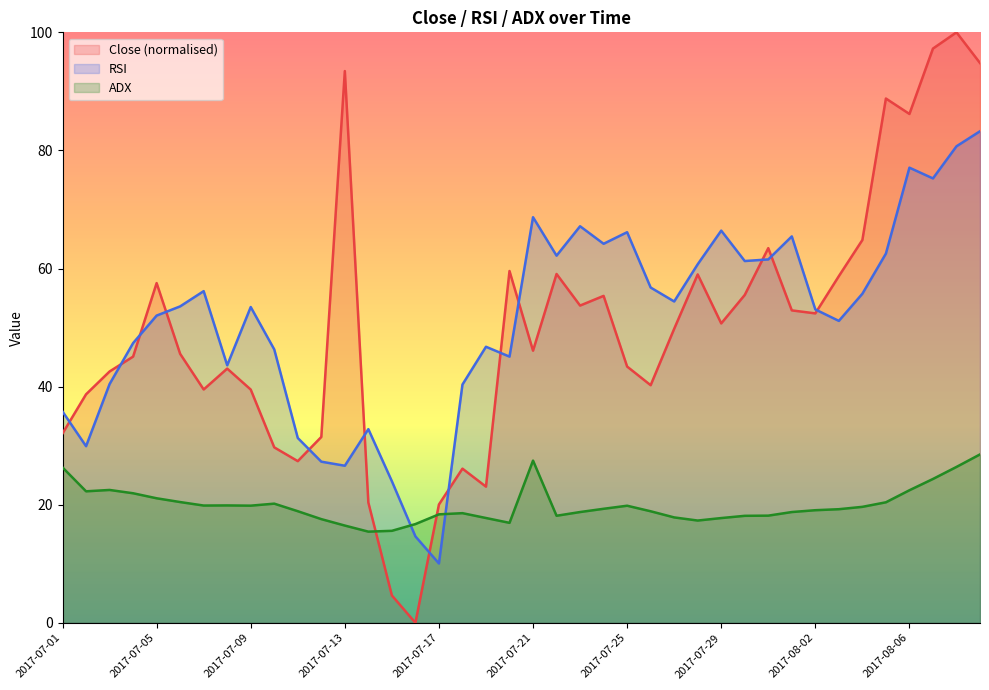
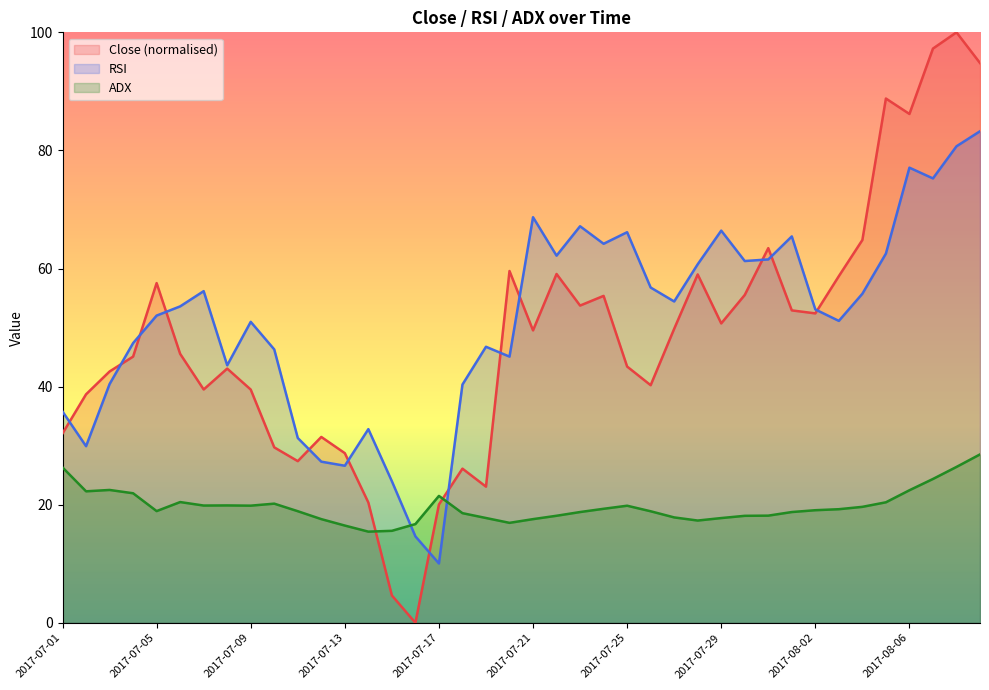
  {
    "Close (normalised)": {
      "2017-07-01": 32,
      "2017-07-05": 58,
      "2017-07-09": 40,
-     "2017-07-13": 93,
+     "2017-07-13": 29,
      "2017-07-17": 20,
-     "2017-07-21": 46,
+     "2017-07-21": 50,
      "2017-07-25": 43,
      "2017-07-29": 51,
      "2017-08-02": 52,
      "2017-08-06": 86
    },
    "RSI": {
      "2017-07-01": 36,
      "2017-07-05": 52,
-     "2017-07-09": 53,
+     "2017-07-09": 51,
      "2017-07-13": 27,
      "2017-07-17": 10,
      "2017-07-21": 69,
      "2017-07-25": 66,
      "2017-07-29": 66,
      "2017-08-02": 53,
      "2017-08-06": 77
    },
    "ADX": {
      "2017-07-01": 26,
-     "2017-07-05": 21,
+     "2017-07-05": 19,
      "2017-07-09": 20,
      "2017-07-13": 16,
-     "2017-07-17": 18,
-     "2017-07-21": 27,
+     "2017-07-17": 21,
+     "2017-07-21": 18,
      "2017-07-25": 20,
      "2017-07-29": 18,
      "2017-08-02": 19,
      "2017-08-06": 22
    }
  }
